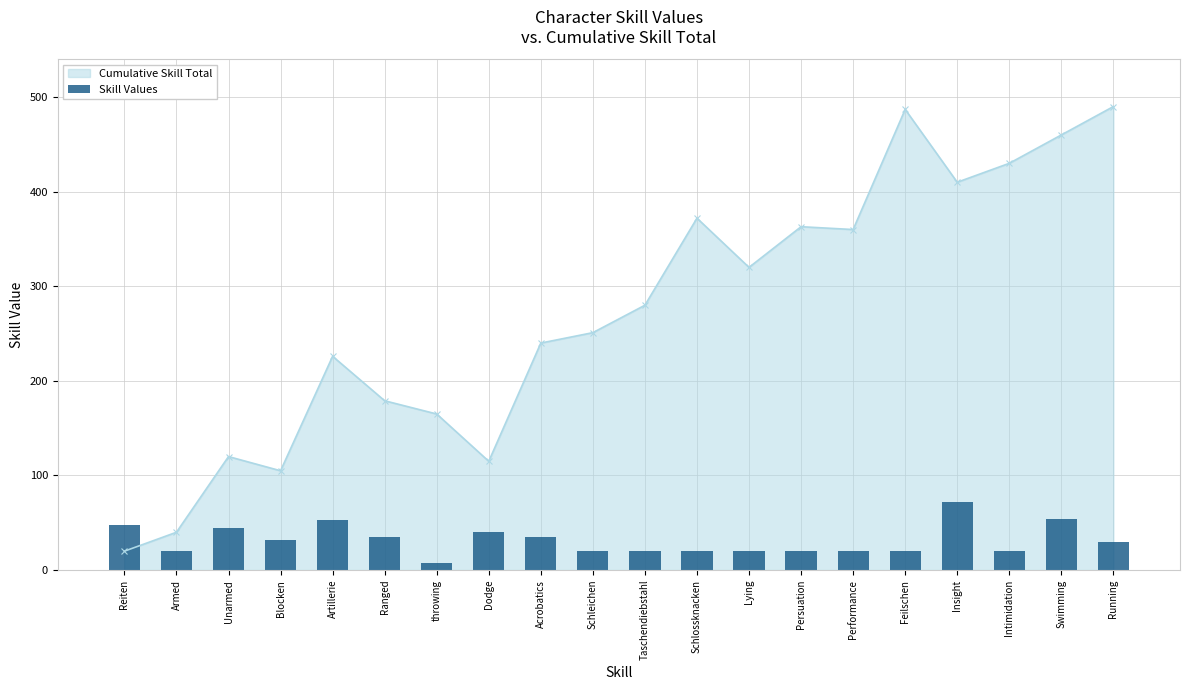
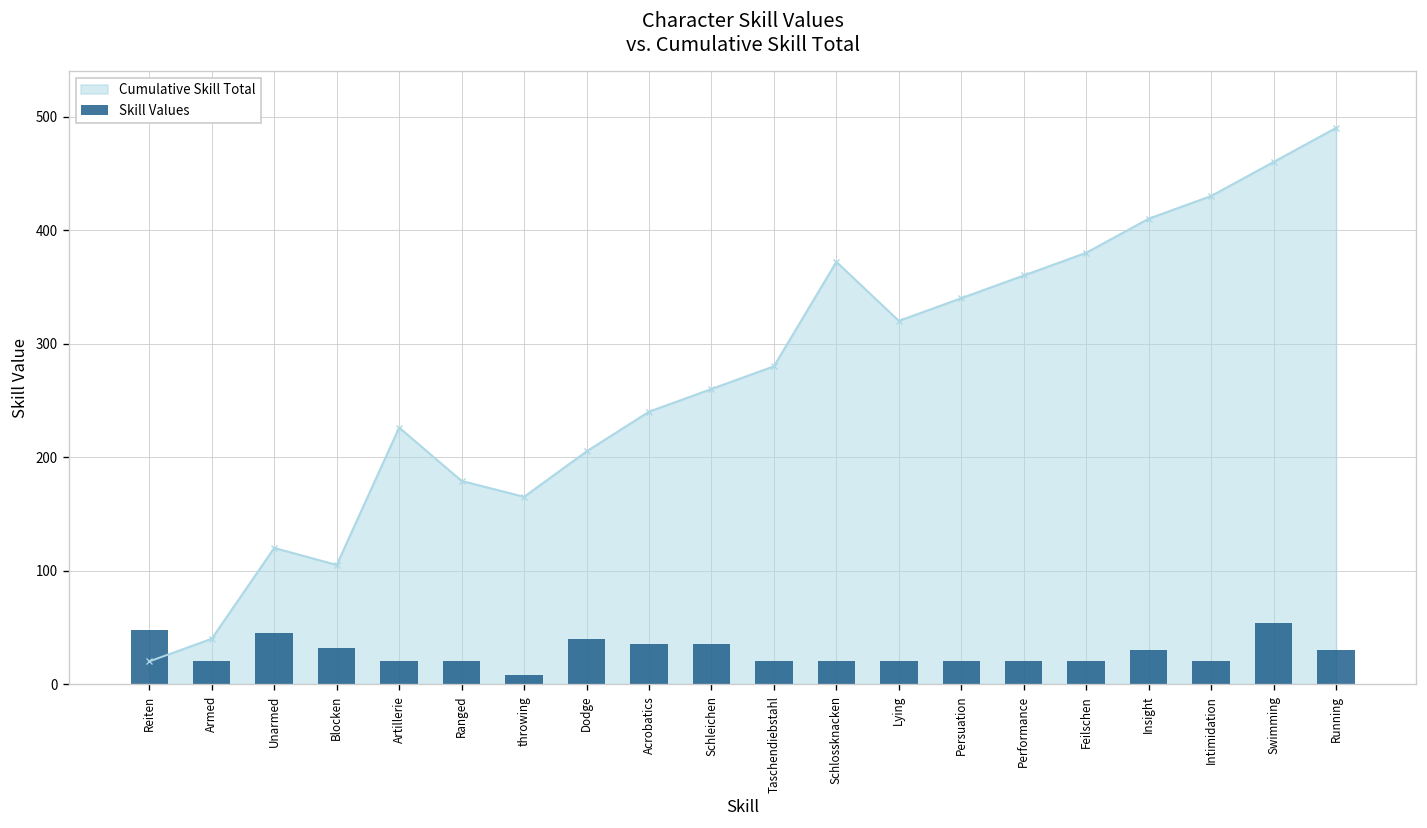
  {
    "Cumulative Skill Total": {
      "Reiten": 20,
      "Armed": 40,
      "Unarmed": 120,
      "Blocken": 110,
      "Artillerie": 230,
      "Ranged": 180,
      "throwing": 170,
-     "Dodge": 120,
+     "Dodge": 210,
      "Acrobatics": 240,
-     "Schleichen": 250,
+     "Schleichen": 260,
      "Taschendiebstahl": 280,
      "Schlossknacken": 370,
      "Lying": 320,
-     "Persuation": 360,
+     "Persuation": 340,
      "Performance": 360,
-     "Feilschen": 490,
+     "Feilschen": 380,
      "Insight": 410,
      "Intimidation": 430,
      "Swimming": 460,
      "Running": 490
    },
    "Skill Values": {
      "Reiten": 50,
      "Armed": 20,
      "Unarmed": 50,
      "Blocken": 30,
-     "Artillerie": 50,
-     "Ranged": 40,
+     "Artillerie": 20,
+     "Ranged": 20,
      "throwing": 10,
      "Dodge": 40,
      "Acrobatics": 40,
-     "Schleichen": 20,
+     "Schleichen": 40,
      "Taschendiebstahl": 20,
      "Schlossknacken": 20,
      "Lying": 20,
      "Persuation": 20,
      "Performance": 20,
      "Feilschen": 20,
-     "Insight": 70,
+     "Insight": 30,
      "Intimidation": 20,
      "Swimming": 50,
      "Running": 30
    }
  }
